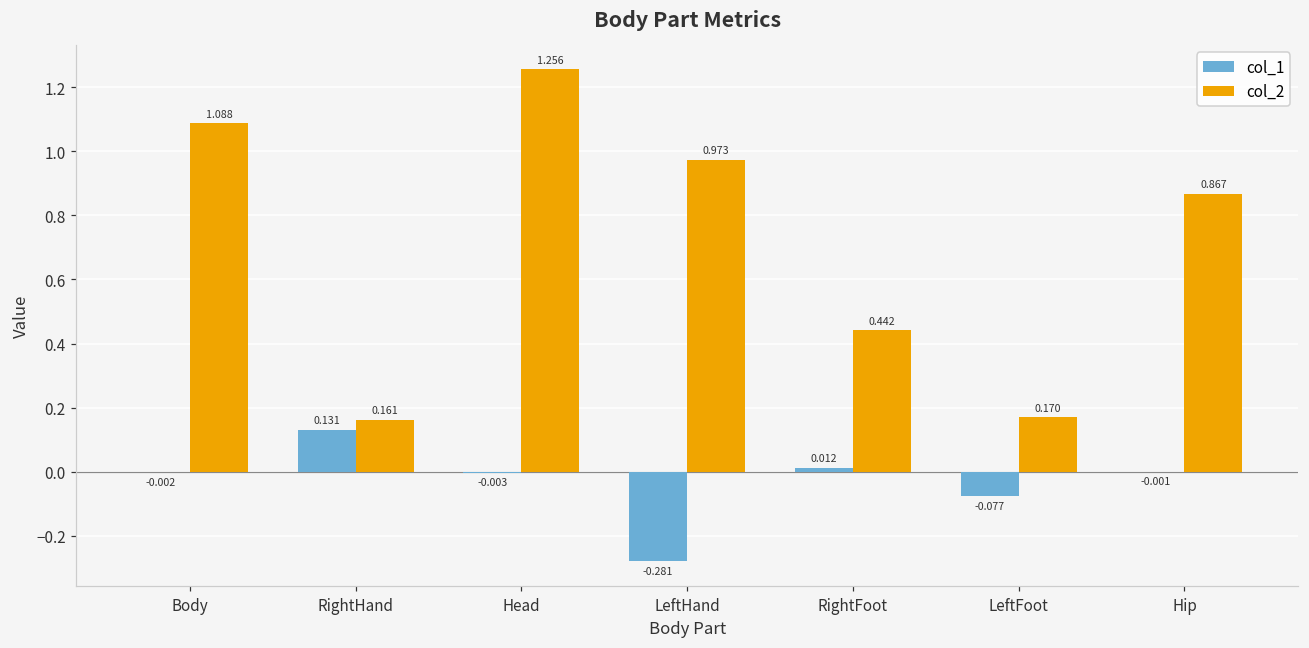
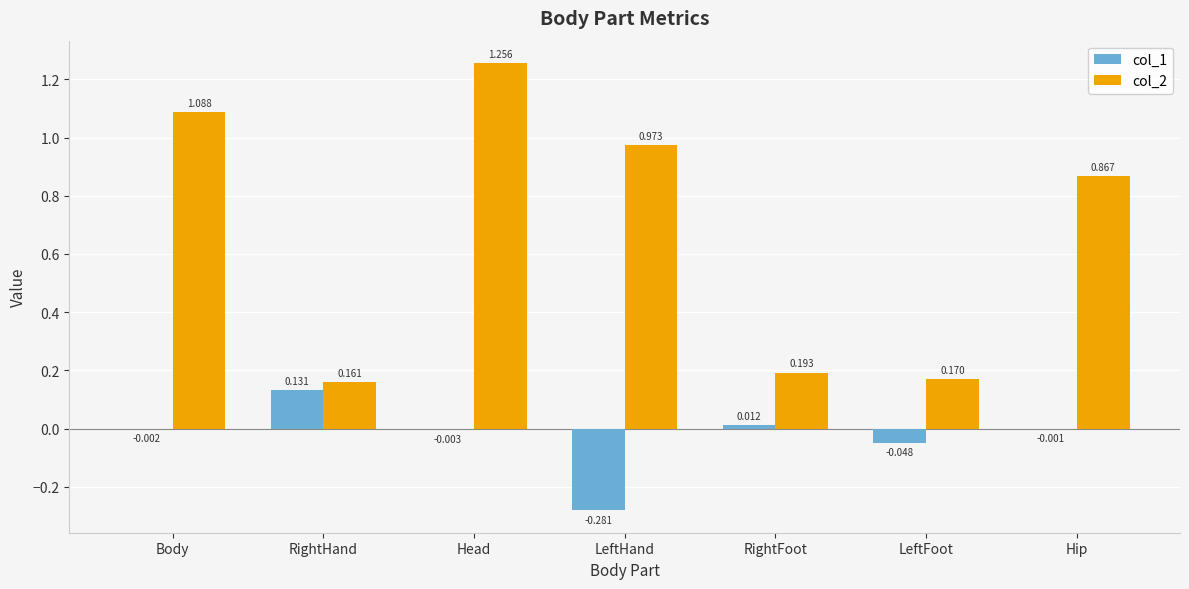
  {
    "col_1": {
      "Body": -0.002,
      "RightHand": 0.131,
      "Head": -0.003,
      "LeftHand": -0.281,
      "RightFoot": 0.012,
-     "LeftFoot": -0.077,
+     "LeftFoot": -0.048,
      "Hip": -0.001
    },
    "col_2": {
      "Body": 1.088,
      "RightHand": 0.161,
      "Head": 1.256,
      "LeftHand": 0.973,
-     "RightFoot": 0.442,
+     "RightFoot": 0.193,
      "LeftFoot": 0.170,
      "Hip": 0.867
    }
  }
